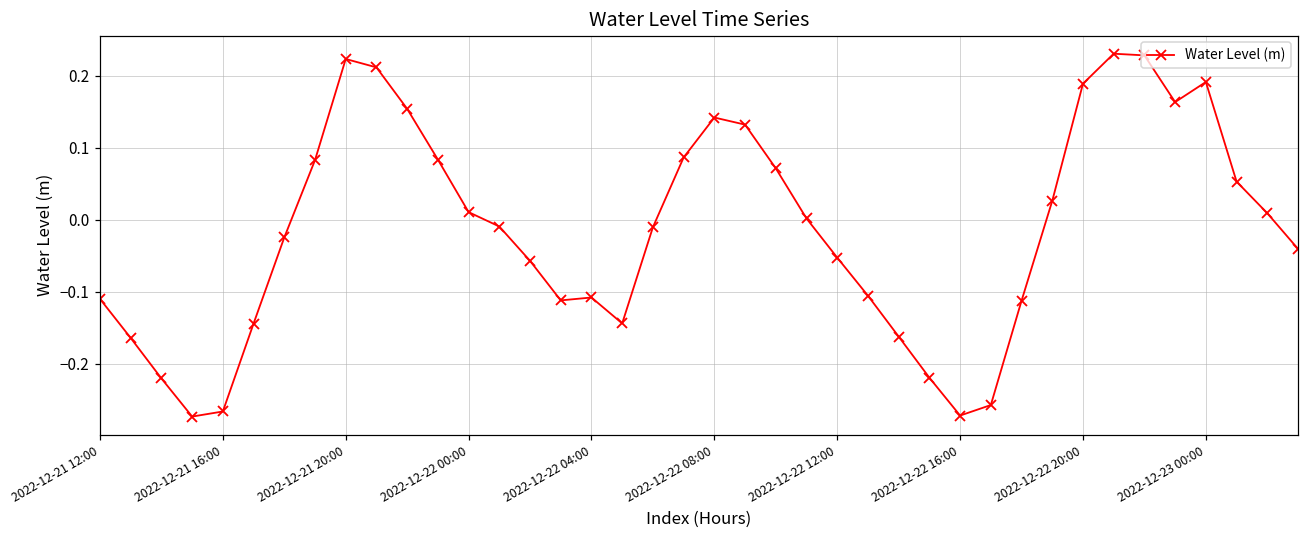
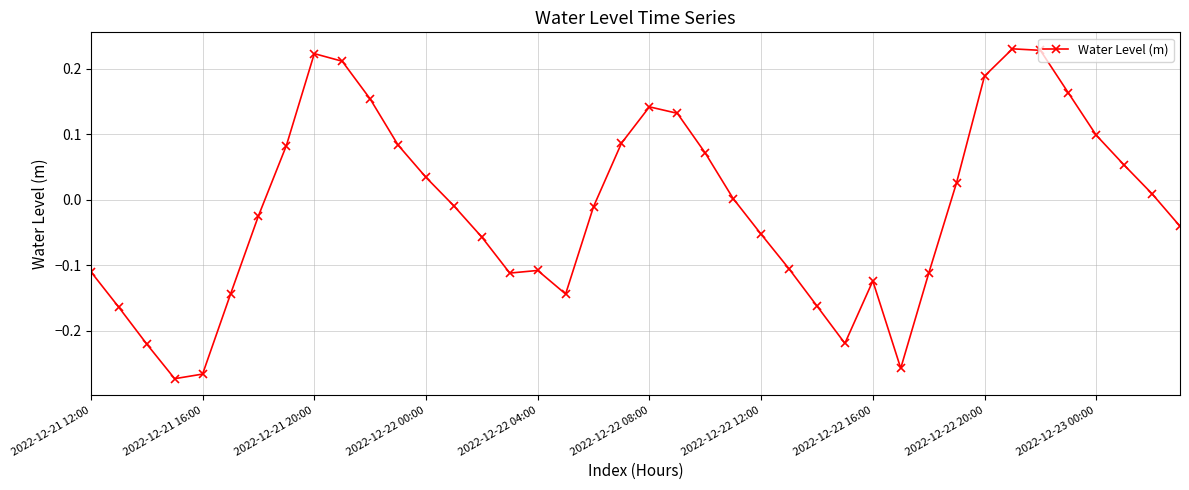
  {
    "2022-12-21 12:00": -0.11,
    "2022-12-21 16:00": -0.27,
    "2022-12-21 20:00": 0.22,
-   "2022-12-22 00:00": 0.01,
+   "2022-12-22 00:00": 0.03,
    "2022-12-22 04:00": -0.11,
    "2022-12-22 08:00": 0.14,
    "2022-12-22 12:00": -0.05,
-   "2022-12-22 16:00": -0.27,
+   "2022-12-22 16:00": -0.12,
    "2022-12-22 20:00": 0.19,
-   "2022-12-23 00:00": 0.19
+   "2022-12-23 00:00": 0.10
  }
